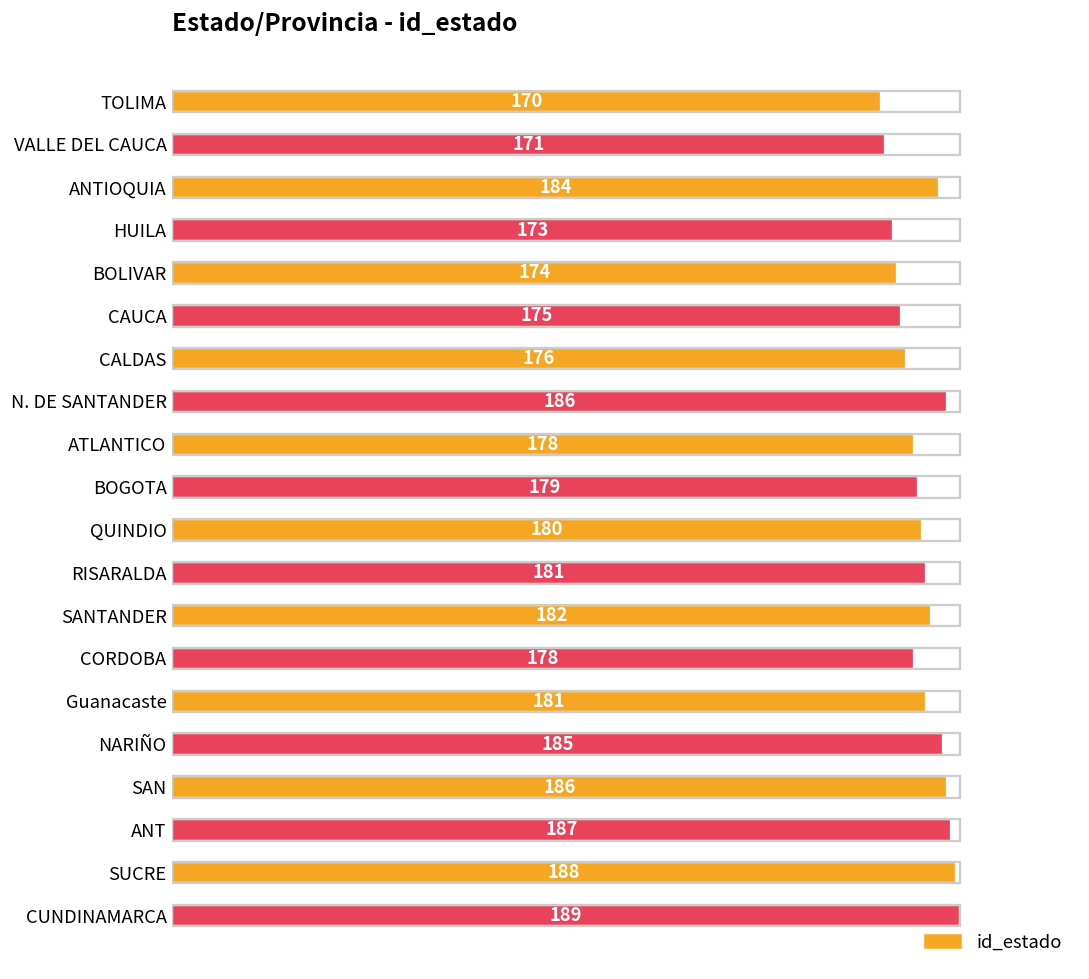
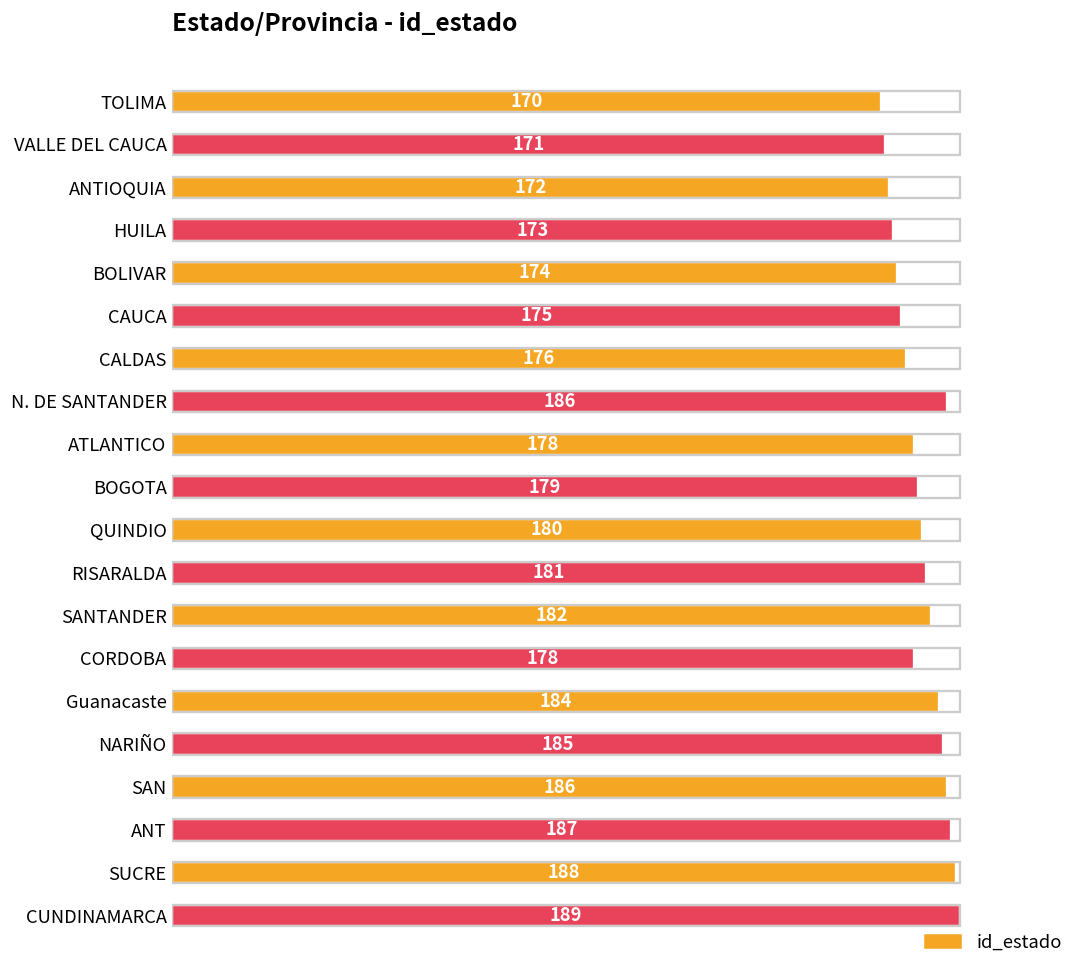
  {
-   "ANTIOQUIA": 184,
-   "Guanacaste": 181
+   "ANTIOQUIA": 172,
+   "Guanacaste": 184
  }
